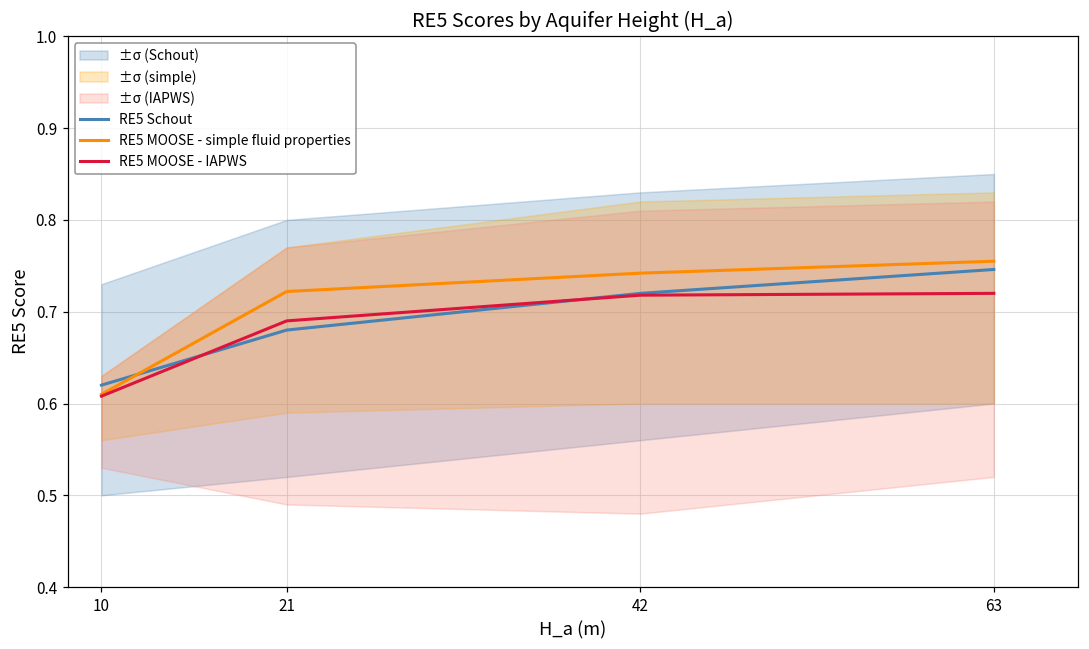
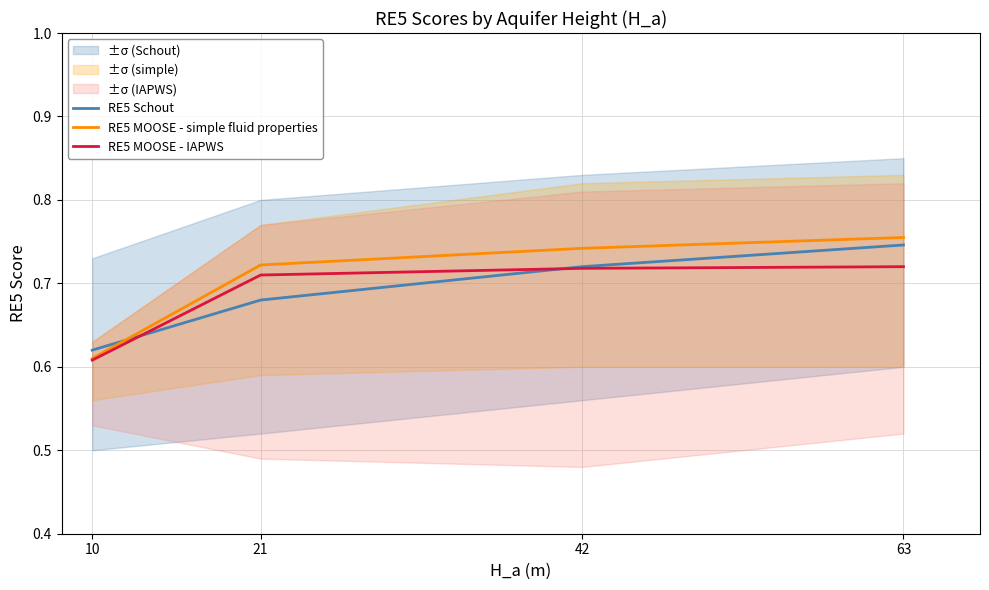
  {
    "RE5 MOOSE - IAPWS": {
-     "21": 0.69,
+     "21": 0.71,
      "63": 0.72
    }
  }
